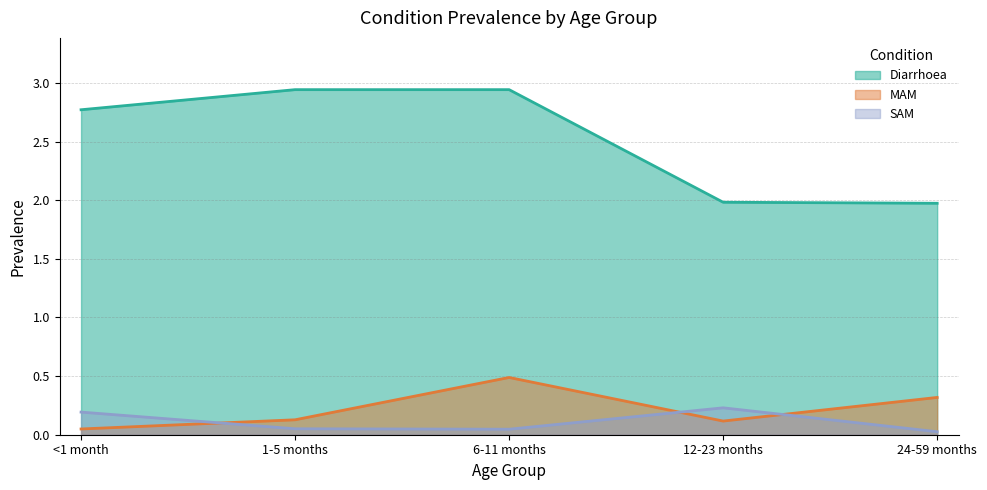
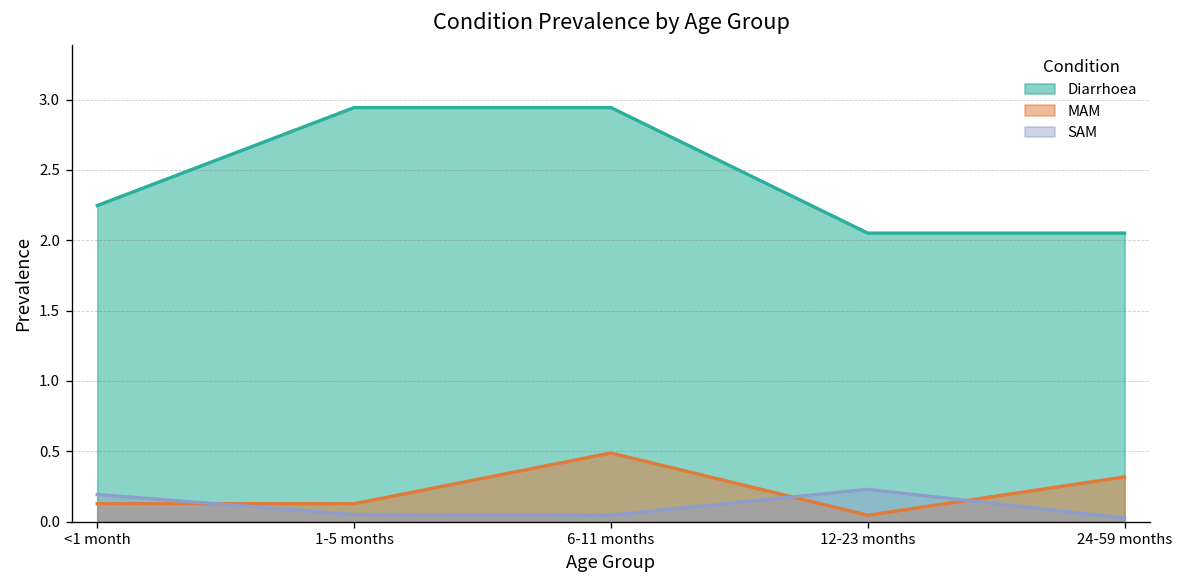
  {
    "Diarrhoea": {
-     "<1 month": 2.77,
+     "<1 month": 2.25,
      "1-5 months": 2.94,
      "6-11 months": 2.94,
-     "12-23 months": 1.98,
-     "24-59 months": 1.97
+     "12-23 months": 2.05,
+     "24-59 months": 2.05
    },
    "MAM": {
-     "<1 month": 0.05,
+     "<1 month": 0.13,
      "1-5 months": 0.13,
      "6-11 months": 0.49,
-     "12-23 months": 0.12,
+     "12-23 months": 0.05,
      "24-59 months": 0.32
    },
    "SAM": {
      "<1 month": 0.19,
      "1-5 months": 0.05,
      "6-11 months": 0.05,
      "12-23 months": 0.23,
      "24-59 months": 0.03
    }
  }
